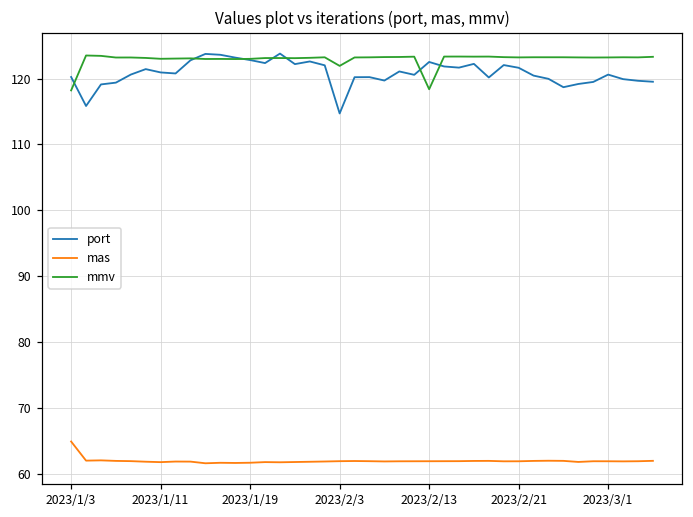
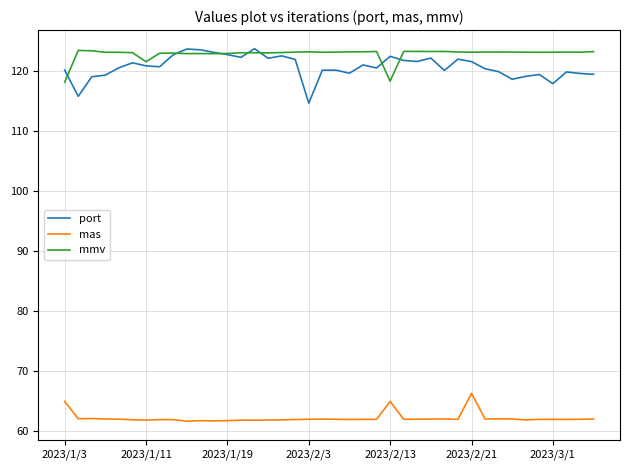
  {
    "port": {
      "2023/1/3": 120,
      "2023/1/11": 121,
      "2023/2/3": 115,
      "2023/2/13": 123,
      "2023/2/21": 122,
-     "2023/3/1": 121
+     "2023/3/1": 118
    },
    "mas": {
      "2023/1/3": 65,
      "2023/1/11": 62,
      "2023/1/19": 62,
      "2023/2/3": 62,
-     "2023/2/13": 62,
-     "2023/2/21": 62,
+     "2023/2/13": 65,
+     "2023/2/21": 66,
      "2023/3/1": 62
    },
    "mmv": {
      "2023/1/3": 118,
-     "2023/1/11": 123,
-     "2023/2/3": 122,
+     "2023/1/11": 122,
+     "2023/2/3": 123,
      "2023/2/13": 118,
      "2023/2/21": 123,
      "2023/3/1": 123
    }
  }
